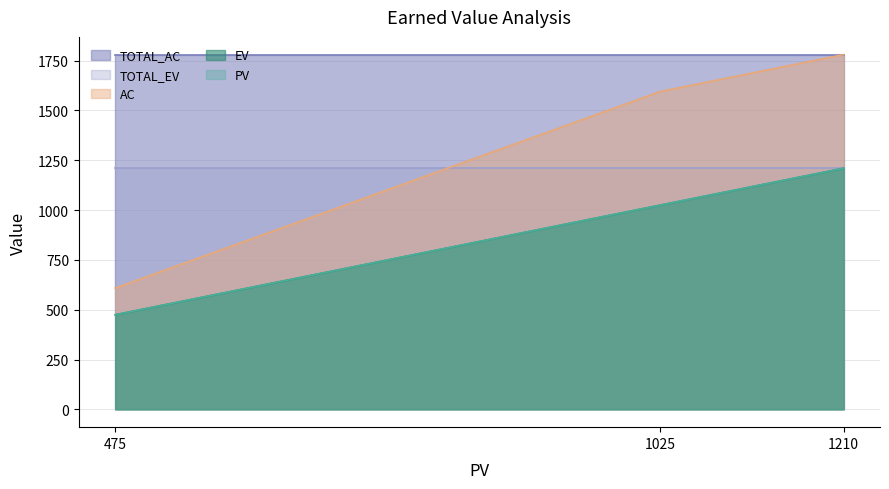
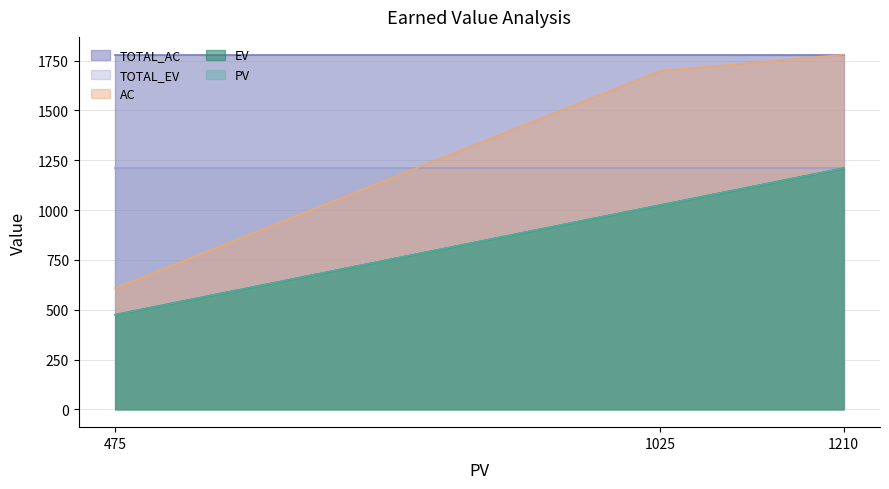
  {
    "AC": {
      "475": 610,
-     "1025": 1600
+     "1025": 1700
    }
  }
